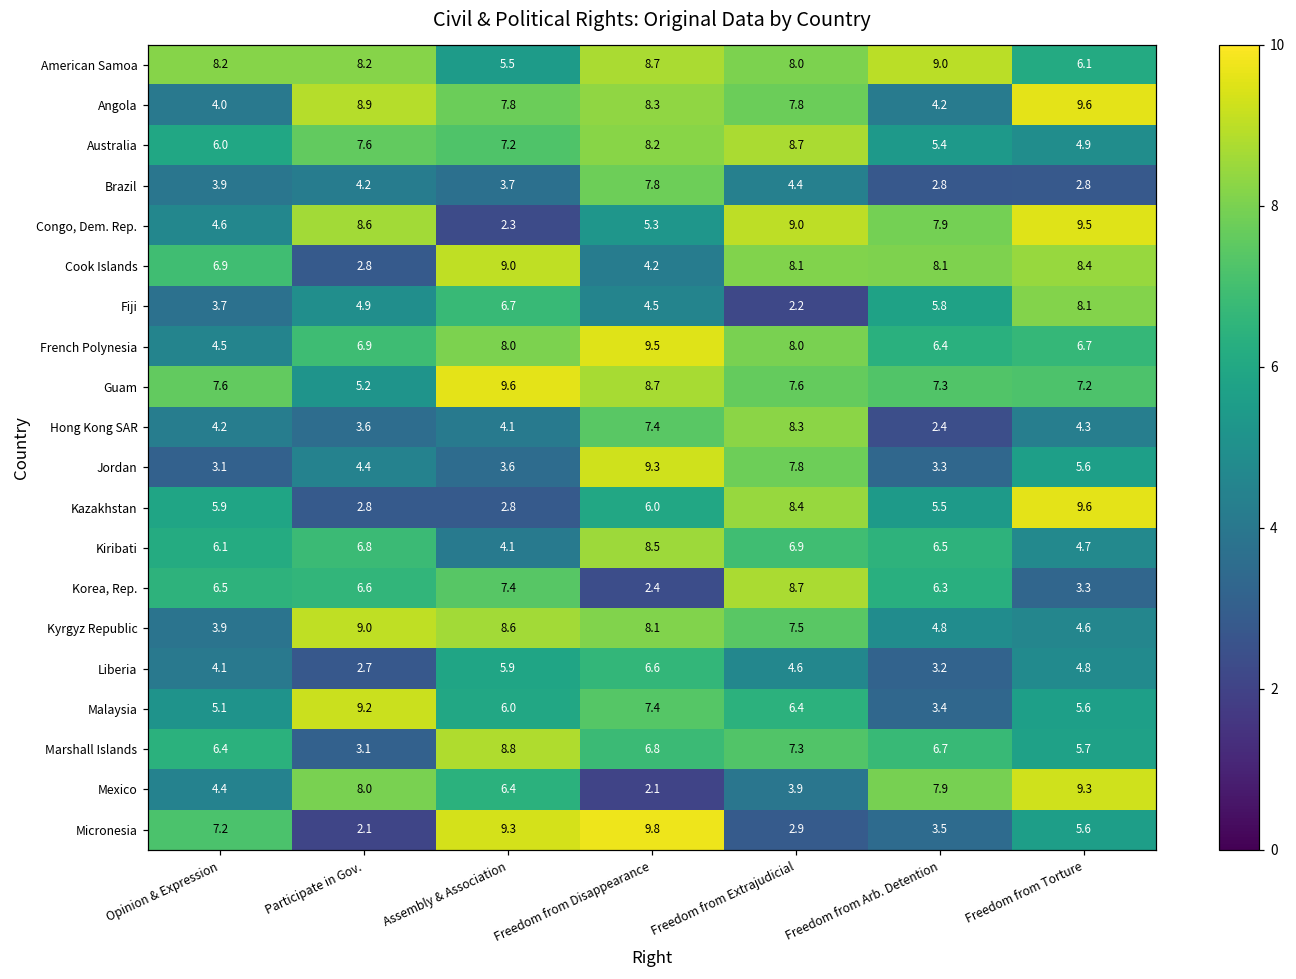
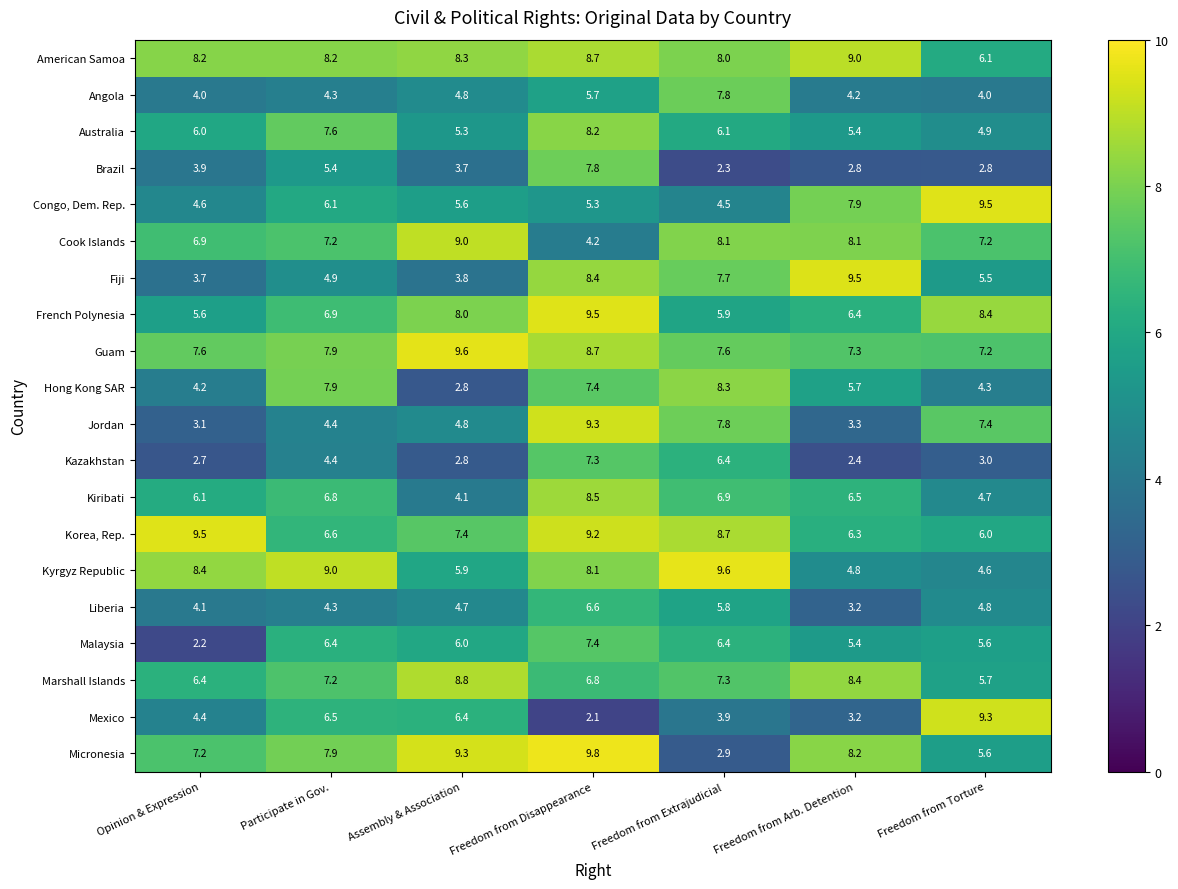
  {
    "American Samoa": {
      "Opinion & Expression": 8.2,
      "Participate in Gov.": 8.2,
-     "Assembly & Association": 5.5,
+     "Assembly & Association": 8.3,
      "Freedom from Disappearance": 8.7,
      "Freedom from Extrajudicial": 8.0,
      "Freedom from Arb. Detention": 9.0,
      "Freedom from Torture": 6.1
    },
    "Angola": {
      "Opinion & Expression": 4.0,
-     "Participate in Gov.": 8.9,
-     "Assembly & Association": 7.8,
-     "Freedom from Disappearance": 8.3,
+     "Participate in Gov.": 4.3,
+     "Assembly & Association": 4.8,
+     "Freedom from Disappearance": 5.7,
      "Freedom from Extrajudicial": 7.8,
      "Freedom from Arb. Detention": 4.2,
-     "Freedom from Torture": 9.6
+     "Freedom from Torture": 4.0
    },
    "Australia": {
      "Opinion & Expression": 6.0,
      "Participate in Gov.": 7.6,
-     "Assembly & Association": 7.2,
+     "Assembly & Association": 5.3,
      "Freedom from Disappearance": 8.2,
-     "Freedom from Extrajudicial": 8.7,
+     "Freedom from Extrajudicial": 6.1,
      "Freedom from Arb. Detention": 5.4,
      "Freedom from Torture": 4.9
    },
    "Brazil": {
      "Opinion & Expression": 3.9,
-     "Participate in Gov.": 4.2,
+     "Participate in Gov.": 5.4,
      "Assembly & Association": 3.7,
      "Freedom from Disappearance": 7.8,
-     "Freedom from Extrajudicial": 4.4,
+     "Freedom from Extrajudicial": 2.3,
      "Freedom from Arb. Detention": 2.8,
      "Freedom from Torture": 2.8
    },
    "Congo, Dem. Rep.": {
      "Opinion & Expression": 4.6,
-     "Participate in Gov.": 8.6,
-     "Assembly & Association": 2.3,
+     "Participate in Gov.": 6.1,
+     "Assembly & Association": 5.6,
      "Freedom from Disappearance": 5.3,
-     "Freedom from Extrajudicial": 9.0,
+     "Freedom from Extrajudicial": 4.5,
      "Freedom from Arb. Detention": 7.9,
      "Freedom from Torture": 9.5
    },
    "Cook Islands": {
      "Opinion & Expression": 6.9,
-     "Participate in Gov.": 2.8,
+     "Participate in Gov.": 7.2,
      "Assembly & Association": 9.0,
      "Freedom from Disappearance": 4.2,
      "Freedom from Extrajudicial": 8.1,
      "Freedom from Arb. Detention": 8.1,
-     "Freedom from Torture": 8.4
+     "Freedom from Torture": 7.2
    },
    "Fiji": {
      "Opinion & Expression": 3.7,
      "Participate in Gov.": 4.9,
-     "Assembly & Association": 6.7,
-     "Freedom from Disappearance": 4.5,
-     "Freedom from Extrajudicial": 2.2,
-     "Freedom from Arb. Detention": 5.8,
-     "Freedom from Torture": 8.1
+     "Assembly & Association": 3.8,
+     "Freedom from Disappearance": 8.4,
+     "Freedom from Extrajudicial": 7.7,
+     "Freedom from Arb. Detention": 9.5,
+     "Freedom from Torture": 5.5
    },
    "French Polynesia": {
-     "Opinion & Expression": 4.5,
+     "Opinion & Expression": 5.6,
      "Participate in Gov.": 6.9,
      "Assembly & Association": 8.0,
      "Freedom from Disappearance": 9.5,
-     "Freedom from Extrajudicial": 8.0,
+     "Freedom from Extrajudicial": 5.9,
      "Freedom from Arb. Detention": 6.4,
-     "Freedom from Torture": 6.7
+     "Freedom from Torture": 8.4
    },
    "Guam": {
      "Opinion & Expression": 7.6,
-     "Participate in Gov.": 5.2,
+     "Participate in Gov.": 7.9,
      "Assembly & Association": 9.6,
      "Freedom from Disappearance": 8.7,
      "Freedom from Extrajudicial": 7.6,
      "Freedom from Arb. Detention": 7.3,
      "Freedom from Torture": 7.2
    },
    "Hong Kong SAR": {
      "Opinion & Expression": 4.2,
-     "Participate in Gov.": 3.6,
-     "Assembly & Association": 4.1,
+     "Participate in Gov.": 7.9,
+     "Assembly & Association": 2.8,
      "Freedom from Disappearance": 7.4,
      "Freedom from Extrajudicial": 8.3,
-     "Freedom from Arb. Detention": 2.4,
+     "Freedom from Arb. Detention": 5.7,
      "Freedom from Torture": 4.3
    },
    "Jordan": {
      "Opinion & Expression": 3.1,
      "Participate in Gov.": 4.4,
-     "Assembly & Association": 3.6,
+     "Assembly & Association": 4.8,
      "Freedom from Disappearance": 9.3,
      "Freedom from Extrajudicial": 7.8,
      "Freedom from Arb. Detention": 3.3,
-     "Freedom from Torture": 5.6
+     "Freedom from Torture": 7.4
    },
    "Kazakhstan": {
-     "Opinion & Expression": 5.9,
-     "Participate in Gov.": 2.8,
+     "Opinion & Expression": 2.7,
+     "Participate in Gov.": 4.4,
      "Assembly & Association": 2.8,
-     "Freedom from Disappearance": 6.0,
-     "Freedom from Extrajudicial": 8.4,
-     "Freedom from Arb. Detention": 5.5,
-     "Freedom from Torture": 9.6
+     "Freedom from Disappearance": 7.3,
+     "Freedom from Extrajudicial": 6.4,
+     "Freedom from Arb. Detention": 2.4,
+     "Freedom from Torture": 3.0
    },
    "Kiribati": {
      "Opinion & Expression": 6.1,
      "Participate in Gov.": 6.8,
      "Assembly & Association": 4.1,
      "Freedom from Disappearance": 8.5,
      "Freedom from Extrajudicial": 6.9,
      "Freedom from Arb. Detention": 6.5,
      "Freedom from Torture": 4.7
    },
    "Korea, Rep.": {
-     "Opinion & Expression": 6.5,
+     "Opinion & Expression": 9.5,
      "Participate in Gov.": 6.6,
      "Assembly & Association": 7.4,
-     "Freedom from Disappearance": 2.4,
+     "Freedom from Disappearance": 9.2,
      "Freedom from Extrajudicial": 8.7,
      "Freedom from Arb. Detention": 6.3,
-     "Freedom from Torture": 3.3
+     "Freedom from Torture": 6.0
    },
    "Kyrgyz Republic": {
-     "Opinion & Expression": 3.9,
+     "Opinion & Expression": 8.4,
      "Participate in Gov.": 9.0,
-     "Assembly & Association": 8.6,
+     "Assembly & Association": 5.9,
      "Freedom from Disappearance": 8.1,
-     "Freedom from Extrajudicial": 7.5,
+     "Freedom from Extrajudicial": 9.6,
      "Freedom from Arb. Detention": 4.8,
      "Freedom from Torture": 4.6
    },
    "Liberia": {
      "Opinion & Expression": 4.1,
-     "Participate in Gov.": 2.7,
-     "Assembly & Association": 5.9,
+     "Participate in Gov.": 4.3,
+     "Assembly & Association": 4.7,
      "Freedom from Disappearance": 6.6,
-     "Freedom from Extrajudicial": 4.6,
+     "Freedom from Extrajudicial": 5.8,
      "Freedom from Arb. Detention": 3.2,
      "Freedom from Torture": 4.8
    },
    "Malaysia": {
-     "Opinion & Expression": 5.1,
-     "Participate in Gov.": 9.2,
+     "Opinion & Expression": 2.2,
+     "Participate in Gov.": 6.4,
      "Assembly & Association": 6.0,
      "Freedom from Disappearance": 7.4,
      "Freedom from Extrajudicial": 6.4,
-     "Freedom from Arb. Detention": 3.4,
+     "Freedom from Arb. Detention": 5.4,
      "Freedom from Torture": 5.6
    },
    "Marshall Islands": {
      "Opinion & Expression": 6.4,
-     "Participate in Gov.": 3.1,
+     "Participate in Gov.": 7.2,
      "Assembly & Association": 8.8,
      "Freedom from Disappearance": 6.8,
      "Freedom from Extrajudicial": 7.3,
-     "Freedom from Arb. Detention": 6.7,
+     "Freedom from Arb. Detention": 8.4,
      "Freedom from Torture": 5.7
    },
    "Mexico": {
      "Opinion & Expression": 4.4,
-     "Participate in Gov.": 8.0,
+     "Participate in Gov.": 6.5,
      "Assembly & Association": 6.4,
      "Freedom from Disappearance": 2.1,
      "Freedom from Extrajudicial": 3.9,
-     "Freedom from Arb. Detention": 7.9,
+     "Freedom from Arb. Detention": 3.2,
      "Freedom from Torture": 9.3
    },
    "Micronesia": {
      "Opinion & Expression": 7.2,
-     "Participate in Gov.": 2.1,
+     "Participate in Gov.": 7.9,
      "Assembly & Association": 9.3,
      "Freedom from Disappearance": 9.8,
      "Freedom from Extrajudicial": 2.9,
-     "Freedom from Arb. Detention": 3.5,
+     "Freedom from Arb. Detention": 8.2,
      "Freedom from Torture": 5.6
    }
  }
